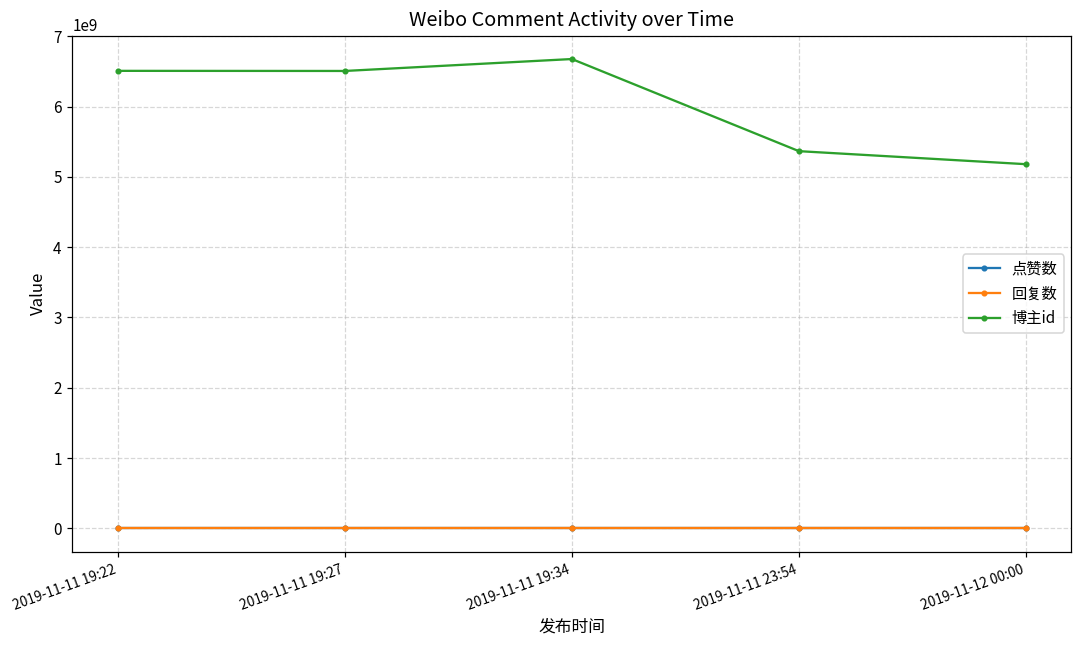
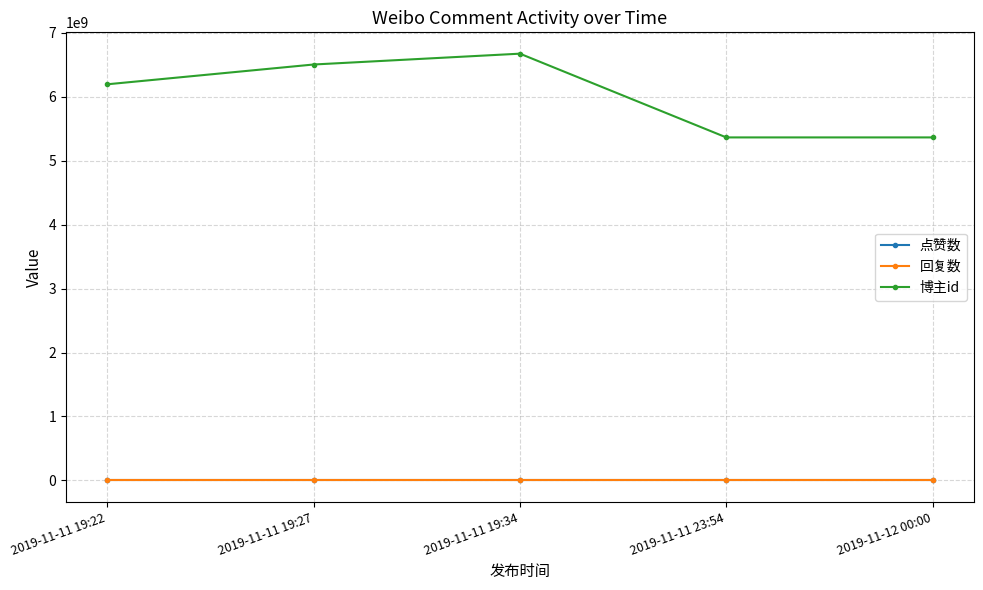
  {
    "回复数": {
      "2019-11-11 19:22": 0,
      "2019-11-11 19:27": 0,
      "2019-11-11 19:34": 0,
      "2019-11-11 23:54": 0,
      "2019-11-12 00:00": 0
    },
    "博主id": {
-     "2019-11-11 19:22": 6500000000,
+     "2019-11-11 19:22": 6200000000,
      "2019-11-11 19:27": 6500000000,
      "2019-11-11 19:34": 6700000000,
      "2019-11-11 23:54": 5400000000,
-     "2019-11-12 00:00": 5200000000
+     "2019-11-12 00:00": 5400000000
    }
  }
